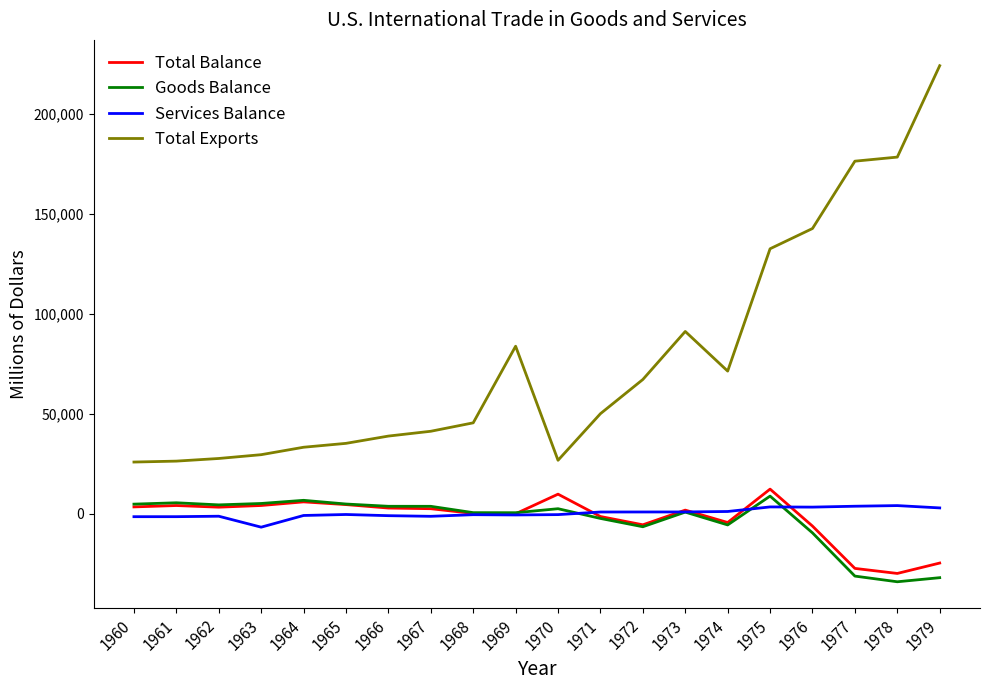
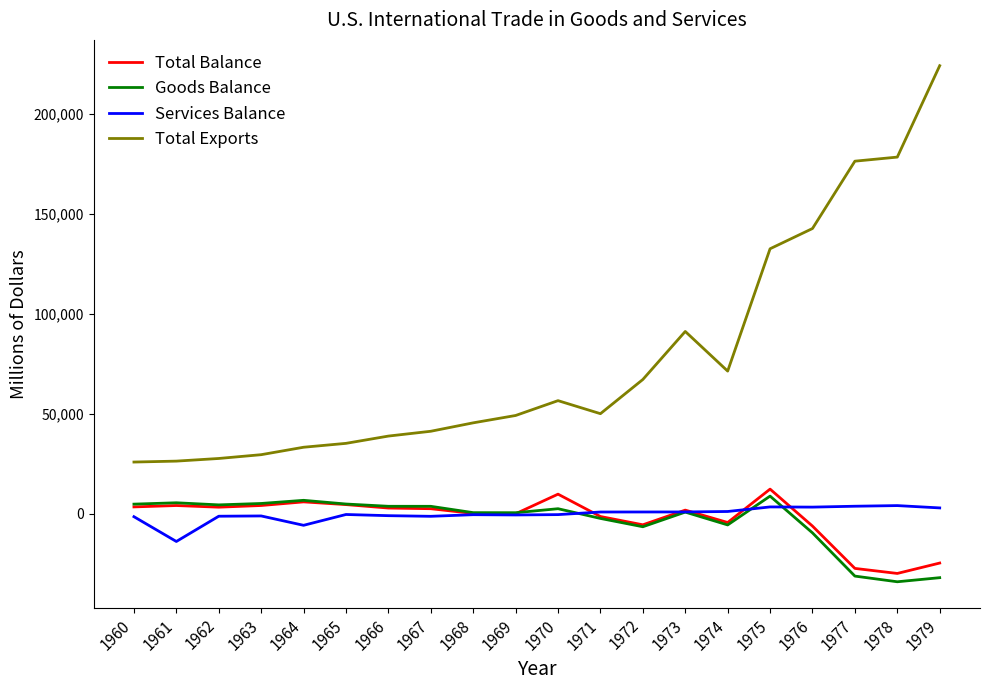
  {
    "Total Balance": {
      "1960": "4,000",
      "1961": "4,000",
      "1970": "10,000",
      "1975": "12,000",
      "1976": "-6,000",
      "1977": "-27,000",
      "1978": "-30,000",
      "1979": "-25,000"
    },
    "Goods Balance": {
      "1960": "5,000",
      "1961": "6,000",
      "1970": "3,000",
      "1975": "9,000",
      "1976": "-9,000",
      "1977": "-31,000",
      "1978": "-34,000",
      "1979": "-32,000"
    },
    "Services Balance": {
      "1960": "-1,000",
-     "1961": "-1,000",
+     "1961": "-14,000",
      "1962": "-1,000",
-     "1963": "-7,000",
-     "1964": "-1,000",
+     "1963": "-1,000",
+     "1964": "-6,000",
      "1965": "0",
      "1966": "-1,000",
      "1967": "-1,000",
      "1970": "0",
      "1971": "1,000",
      "1972": "1,000",
      "1974": "1,000",
      "1975": "4,000",
      "1976": "3,000",
      "1977": "4,000",
      "1978": "4,000",
      "1979": "3,000"
    },
    "Total Exports": {
      "1960": "26,000",
      "1961": "26,000",
      "1962": "28,000",
      "1963": "30,000",
      "1964": "33,000",
      "1965": "35,000",
      "1966": "39,000",
      "1967": "41,000",
      "1968": "46,000",
-     "1969": "84,000",
-     "1970": "27,000",
+     "1969": "49,000",
+     "1970": "57,000",
      "1971": "50,000",
      "1972": "67,000",
      "1973": "91,000",
      "1974": "71,000",
      "1975": "133,000",
      "1976": "143,000",
      "1977": "176,000",
      "1978": "178,000",
      "1979": "224,000"
    }
  }
